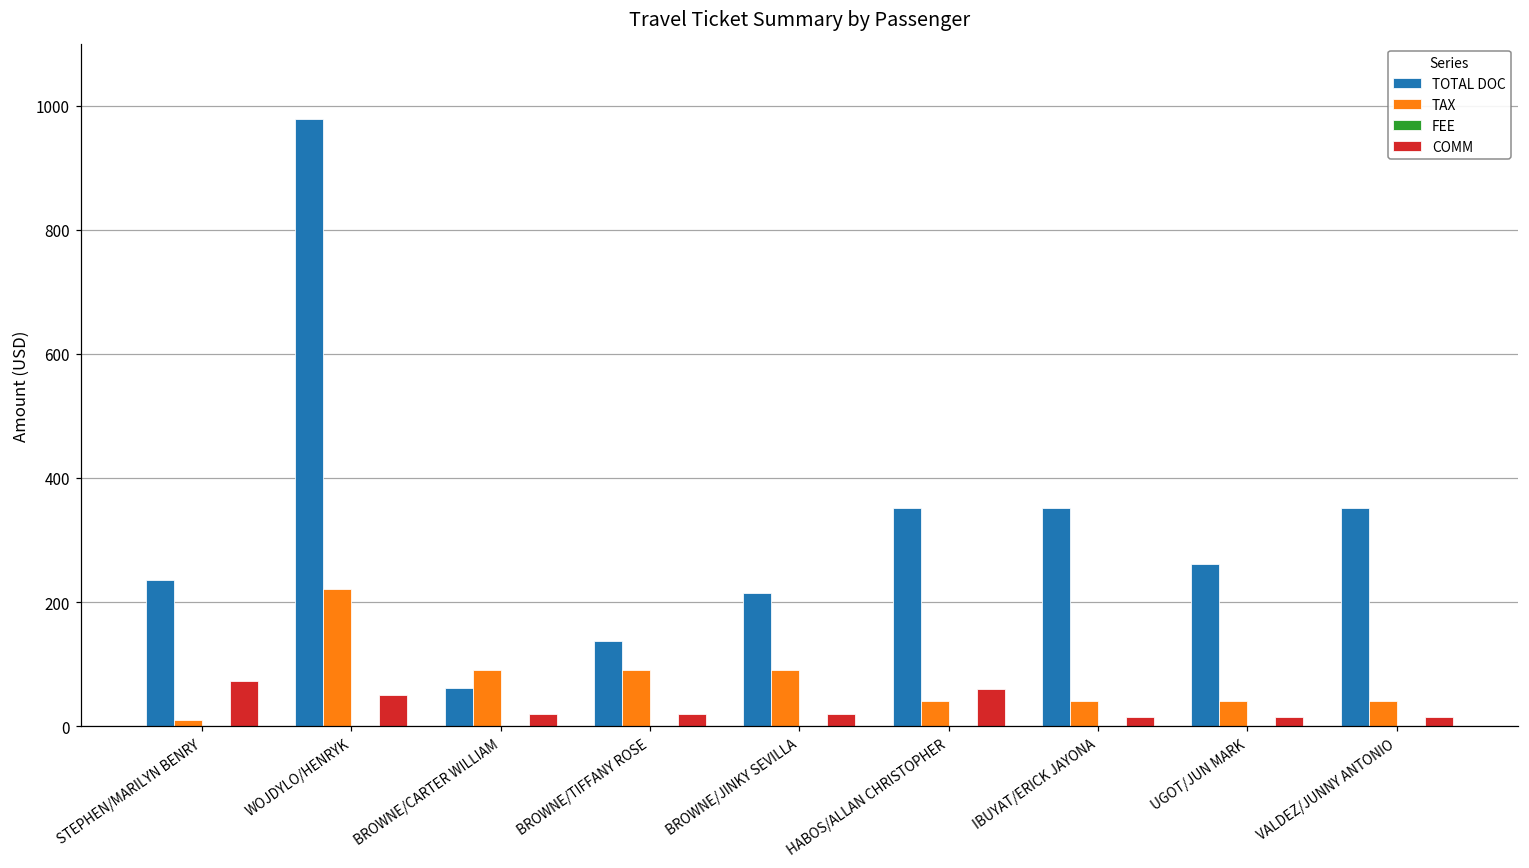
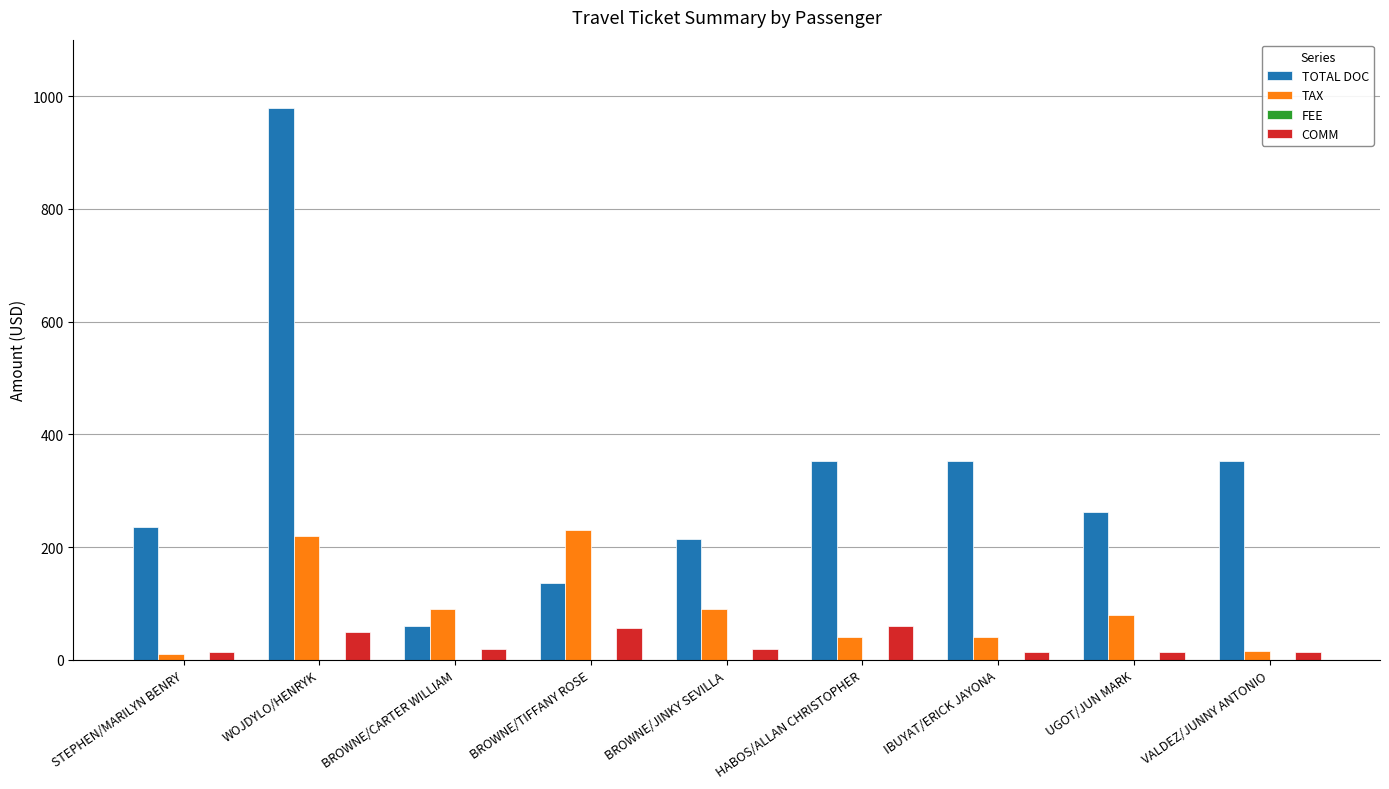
  {
    "TOTAL DOC": {
      "STEPHEN/MARILYN BENRY": 240,
      "WOJDYLO/HENRYK": 980,
      "BROWNE/CARTER WILLIAM": 60,
      "BROWNE/TIFFANY ROSE": 140,
      "BROWNE/JINKY SEVILLA": 220,
      "HABOS/ALLAN CHRISTOPHER": 350,
      "IBUYAT/ERICK JAYONA": 350,
      "UGOT/JUN MARK": 260,
      "VALDEZ/JUNNY ANTONIO": 350
    },
    "TAX": {
      "STEPHEN/MARILYN BENRY": 10,
      "WOJDYLO/HENRYK": 220,
      "BROWNE/CARTER WILLIAM": 90,
-     "BROWNE/TIFFANY ROSE": 90,
+     "BROWNE/TIFFANY ROSE": 230,
      "BROWNE/JINKY SEVILLA": 90,
      "HABOS/ALLAN CHRISTOPHER": 40,
      "IBUYAT/ERICK JAYONA": 40,
-     "UGOT/JUN MARK": 40,
-     "VALDEZ/JUNNY ANTONIO": 40
+     "UGOT/JUN MARK": 80,
+     "VALDEZ/JUNNY ANTONIO": 20
    },
    "FEE": {
      "STEPHEN/MARILYN BENRY": 0,
      "WOJDYLO/HENRYK": 0,
      "BROWNE/CARTER WILLIAM": 0,
      "BROWNE/TIFFANY ROSE": 0,
      "BROWNE/JINKY SEVILLA": 0,
      "HABOS/ALLAN CHRISTOPHER": 0,
      "IBUYAT/ERICK JAYONA": 0,
      "UGOT/JUN MARK": 0,
      "VALDEZ/JUNNY ANTONIO": 0
    },
    "COMM": {
-     "STEPHEN/MARILYN BENRY": 70,
+     "STEPHEN/MARILYN BENRY": 20,
      "WOJDYLO/HENRYK": 50,
      "BROWNE/CARTER WILLIAM": 20,
-     "BROWNE/TIFFANY ROSE": 20,
+     "BROWNE/TIFFANY ROSE": 60,
      "BROWNE/JINKY SEVILLA": 20,
      "HABOS/ALLAN CHRISTOPHER": 60,
      "IBUYAT/ERICK JAYONA": 20,
      "UGOT/JUN MARK": 20,
      "VALDEZ/JUNNY ANTONIO": 20
    }
  }
